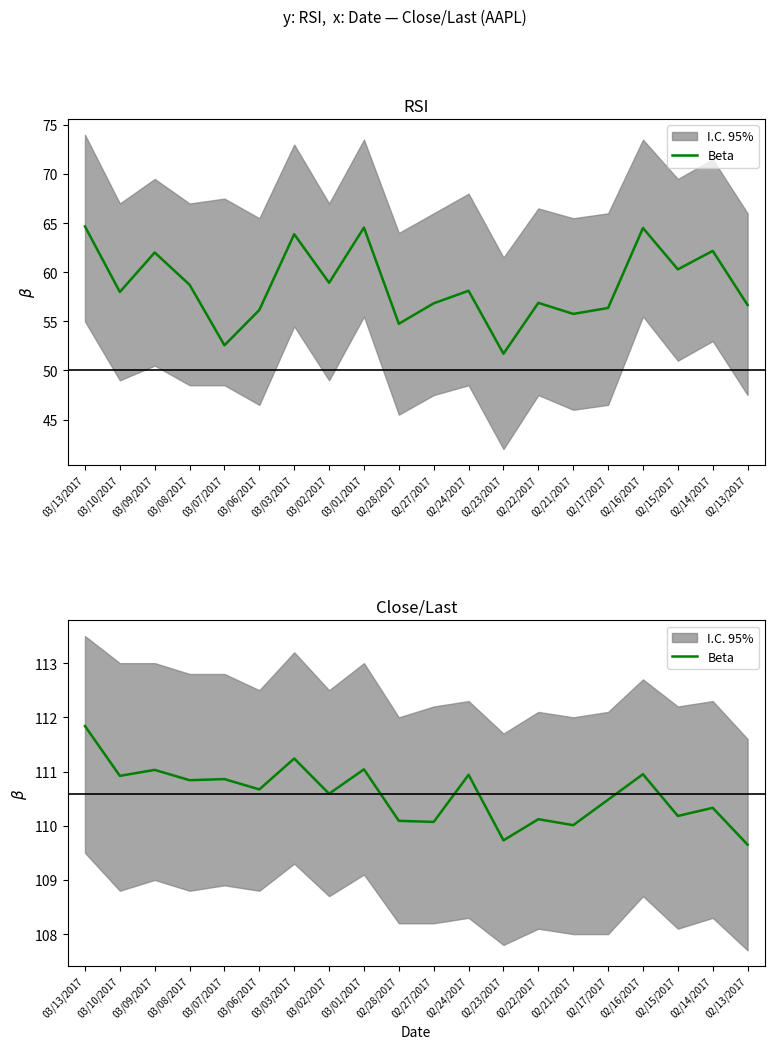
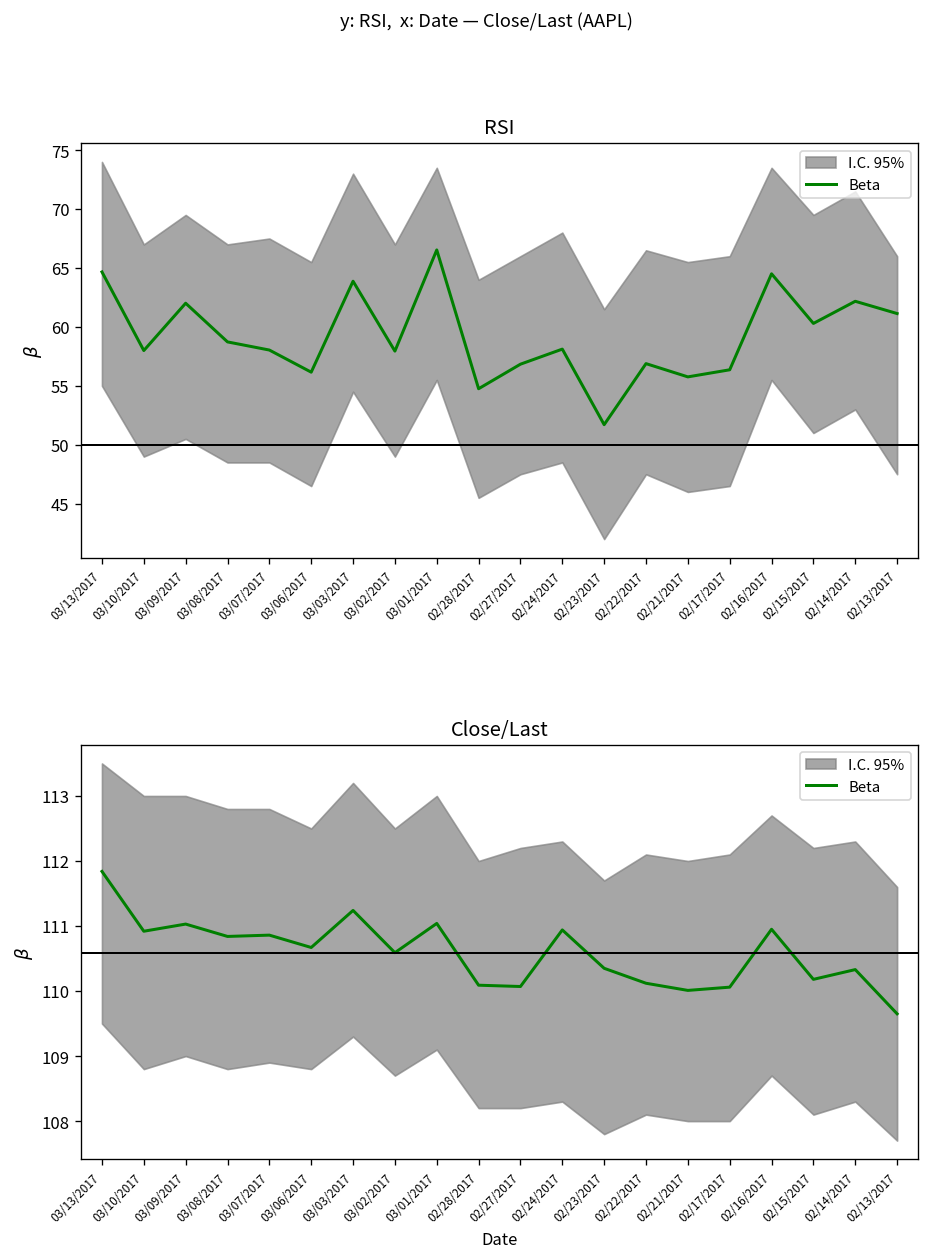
  {
    "RSI": {
      "Beta": {
        "03/13/2017": 65,
        "03/10/2017": 58,
        "03/09/2017": 62,
        "03/08/2017": 59,
-       "03/07/2017": 53,
+       "03/07/2017": 58,
        "03/06/2017": 56,
        "03/03/2017": 64,
-       "03/02/2017": 59,
-       "03/01/2017": 65,
+       "03/02/2017": 58,
+       "03/01/2017": 67,
        "02/28/2017": 55,
        "02/27/2017": 57,
        "02/24/2017": 58,
        "02/23/2017": 52,
        "02/22/2017": 57,
        "02/21/2017": 56,
        "02/17/2017": 56,
        "02/16/2017": 65,
        "02/15/2017": 60,
        "02/14/2017": 62,
-       "02/13/2017": 57
+       "02/13/2017": 61
      }
    },
    "Close/Last": {
      "Beta": {
        "03/13/2017": 111.8,
        "03/10/2017": 110.9,
        "03/09/2017": 111.0,
        "03/08/2017": 110.8,
        "03/07/2017": 110.9,
        "03/06/2017": 110.7,
        "03/03/2017": 111.2,
        "03/02/2017": 110.6,
        "03/01/2017": 111.0,
        "02/28/2017": 110.1,
        "02/27/2017": 110.1,
        "02/24/2017": 110.9,
-       "02/23/2017": 109.7,
+       "02/23/2017": 110.4,
        "02/22/2017": 110.1,
        "02/21/2017": 110.0,
-       "02/17/2017": 110.5,
+       "02/17/2017": 110.1,
        "02/16/2017": 111.0,
        "02/15/2017": 110.2,
        "02/14/2017": 110.3,
        "02/13/2017": 109.7
      }
    }
  }
